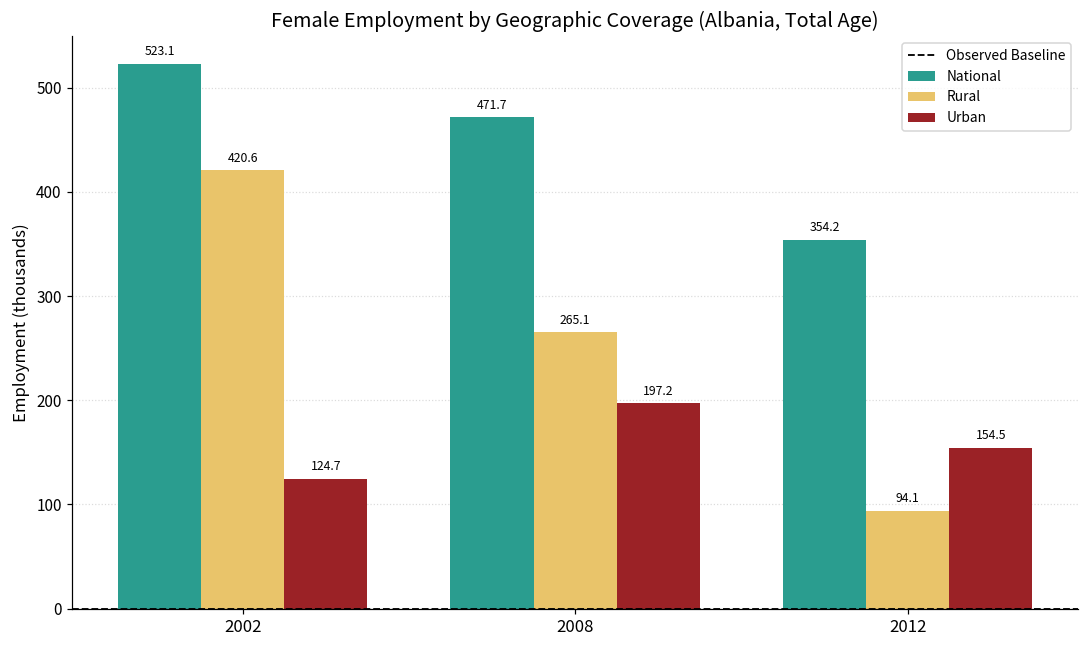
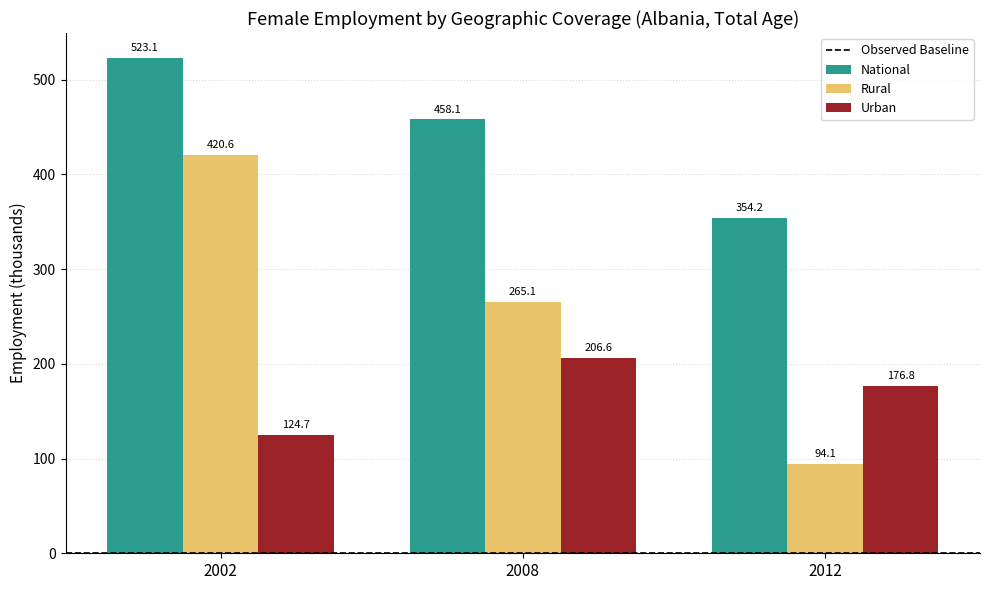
  {
    "National": {
      "2002": 523.1,
-     "2008": 471.7,
+     "2008": 458.1,
      "2012": 354.2
    },
    "Rural": {
      "2002": 420.6,
      "2008": 265.1,
      "2012": 94.1
    },
    "Urban": {
      "2002": 124.7,
-     "2008": 197.2,
-     "2012": 154.5
+     "2008": 206.6,
+     "2012": 176.8
    }
  }
